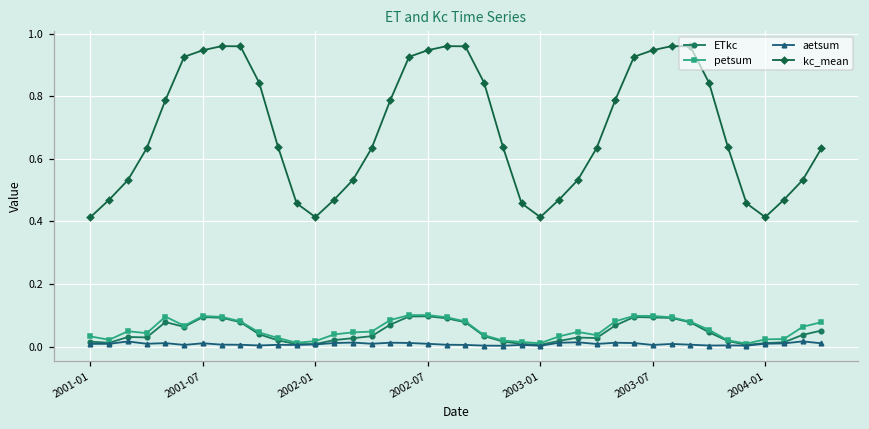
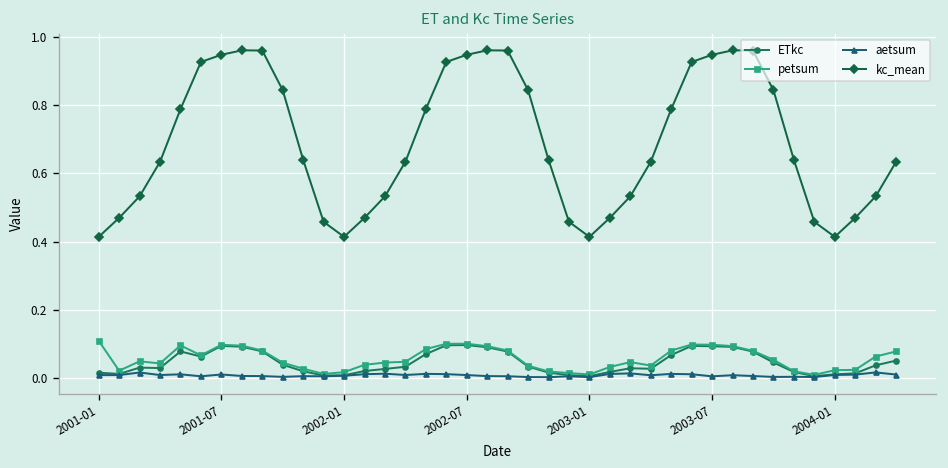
  {
    "petsum": {
-     "2001-01": 0.03,
+     "2001-01": 0.11,
      "2002-01": 0.02,
      "2004-01": 0.02
    }
  }
